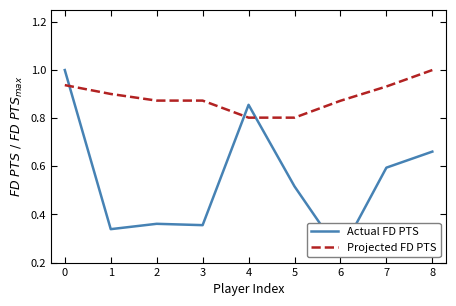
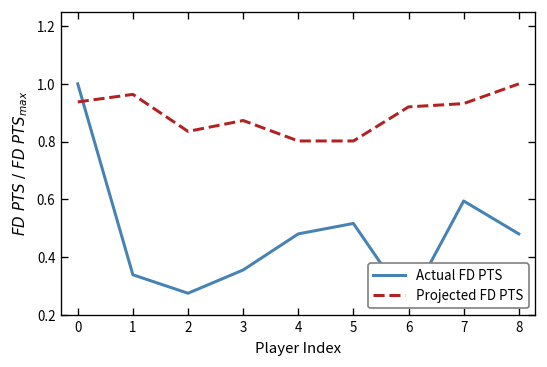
  {
    "Actual FD PTS": {
      "0": 1.00,
      "1": 0.34,
-     "2": 0.36,
+     "2": 0.28,
      "3": 0.36,
-     "4": 0.86,
+     "4": 0.48,
      "5": 0.52,
      "7": 0.59,
-     "8": 0.66
+     "8": 0.48
    },
    "Projected FD PTS": {
      "0": 0.94,
-     "1": 0.90,
-     "2": 0.87,
+     "1": 0.96,
+     "2": 0.84,
      "3": 0.87,
      "4": 0.80,
      "5": 0.80,
-     "6": 0.87,
+     "6": 0.92,
      "7": 0.93,
      "8": 1.00
    }
  }
